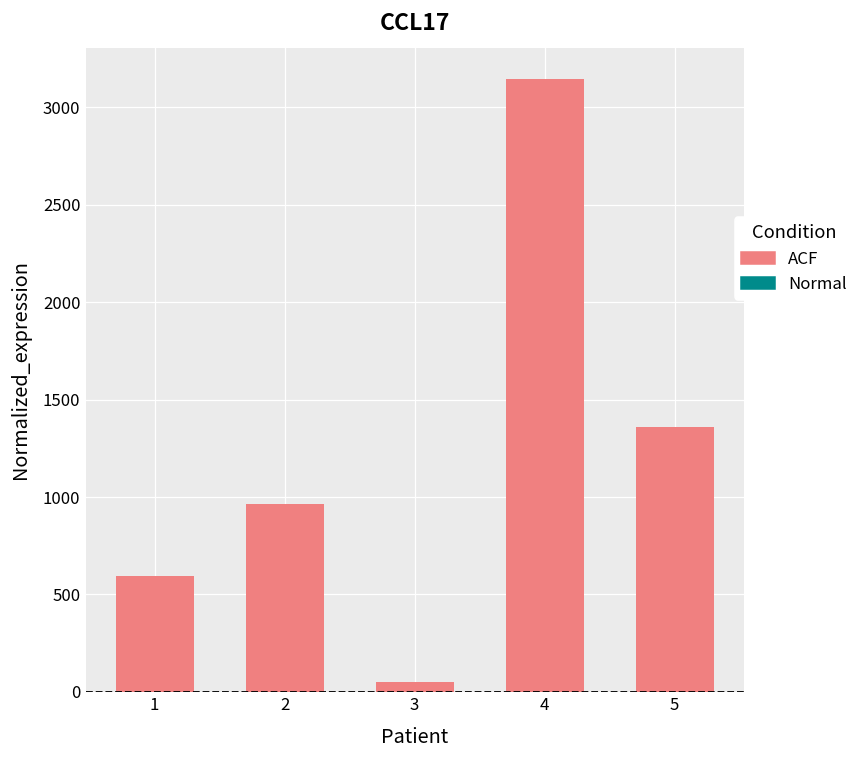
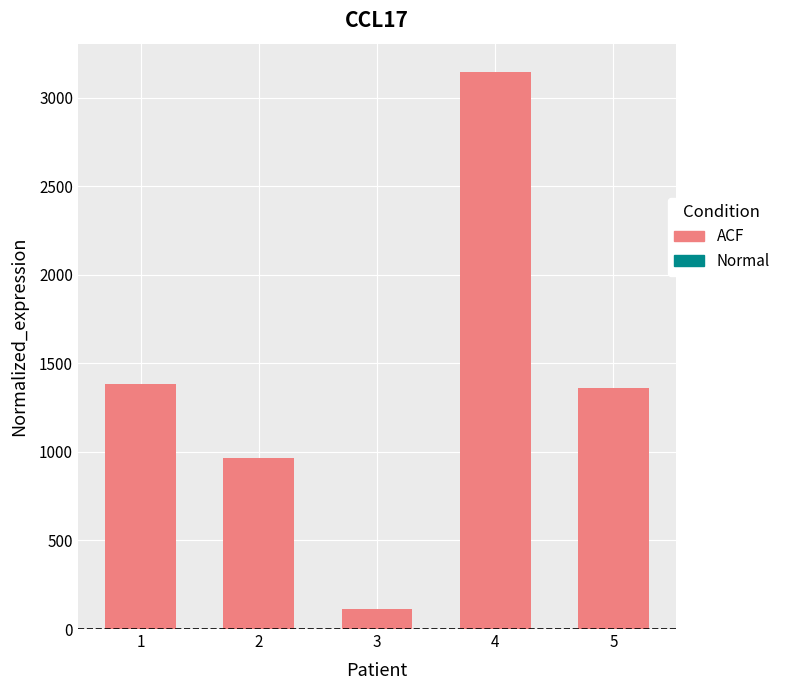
  {
-   "1": 590,
+   "1": 1380,
    "2": 960,
-   "3": 50,
+   "3": 110,
    "4": 3150,
    "5": 1360
  }
